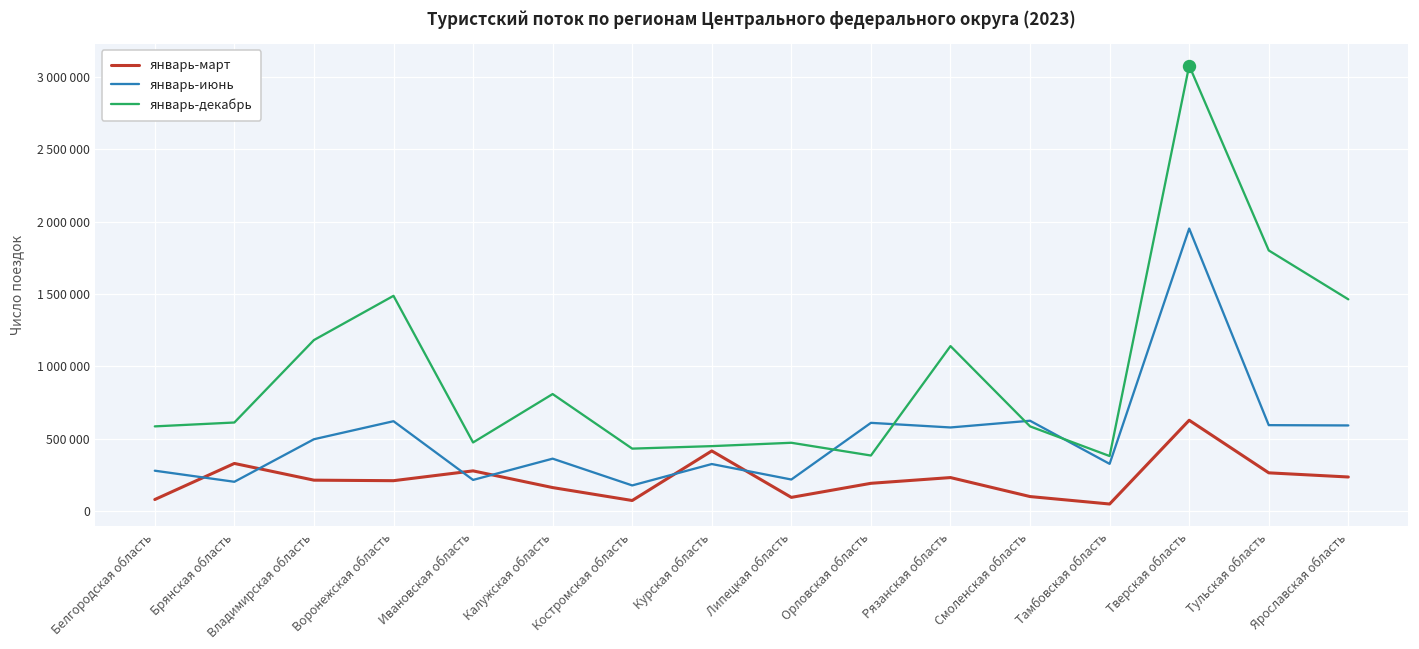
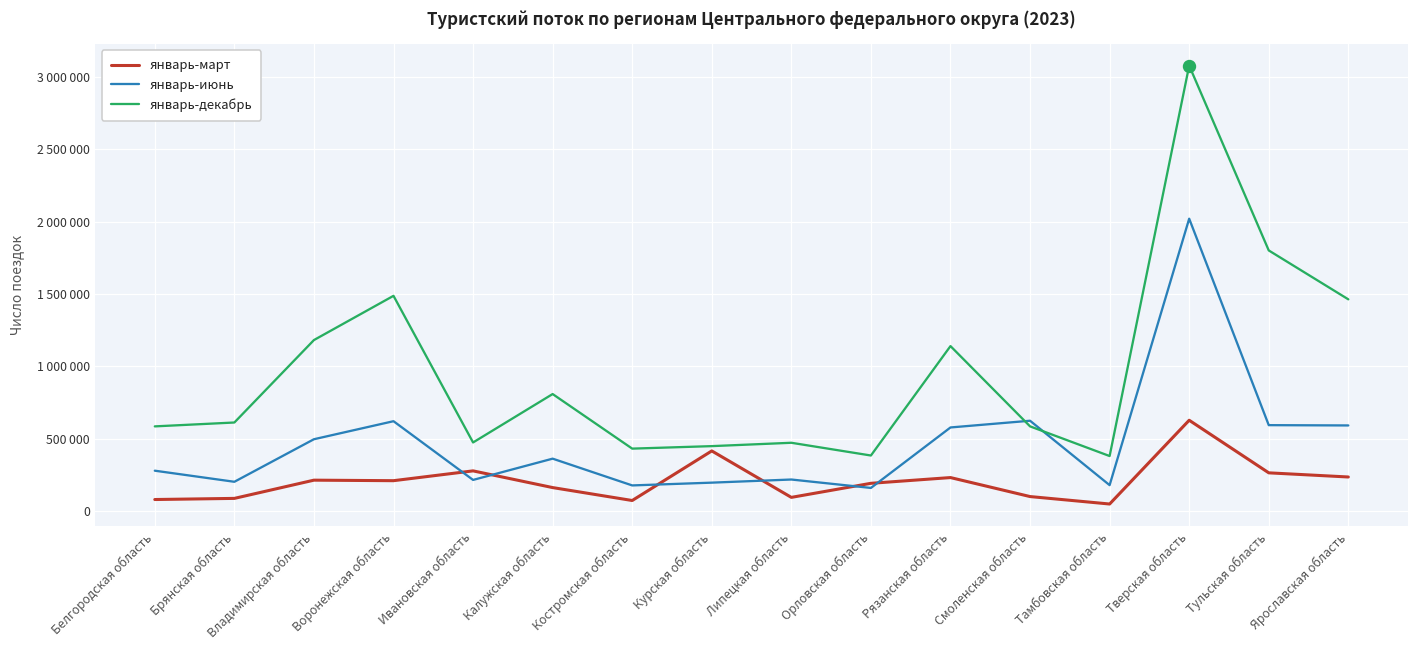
  {
    "январь-март": {
      "Белгородская область": 80000,
-     "Брянская область": 330000,
+     "Брянская область": 90000,
      "Владимирская область": 210000,
      "Воронежская область": 210000,
      "Ивановская область": 280000,
      "Калужская область": 160000,
      "Костромская область": 70000,
      "Курская область": 420000,
      "Липецкая область": 90000,
      "Орловская область": 190000,
      "Рязанская область": 230000,
      "Смоленская область": 100000,
      "Тамбовская область": 50000,
      "Тверская область": 630000,
      "Тульская область": 260000,
      "Ярославская область": 240000
    },
    "январь-июнь": {
      "Белгородская область": 280000,
      "Брянская область": 200000,
      "Владимирская область": 500000,
      "Воронежская область": 620000,
      "Ивановская область": 210000,
      "Калужская область": 360000,
      "Костромская область": 180000,
-     "Курская область": 320000,
+     "Курская область": 200000,
      "Липецкая область": 220000,
-     "Орловская область": 610000,
+     "Орловская область": 160000,
      "Рязанская область": 580000,
      "Смоленская область": 620000,
-     "Тамбовская область": 330000,
-     "Тверская область": 1950000,
+     "Тамбовская область": 180000,
+     "Тверская область": 2020000,
      "Тульская область": 590000,
      "Ярославская область": 590000
    }
  }
